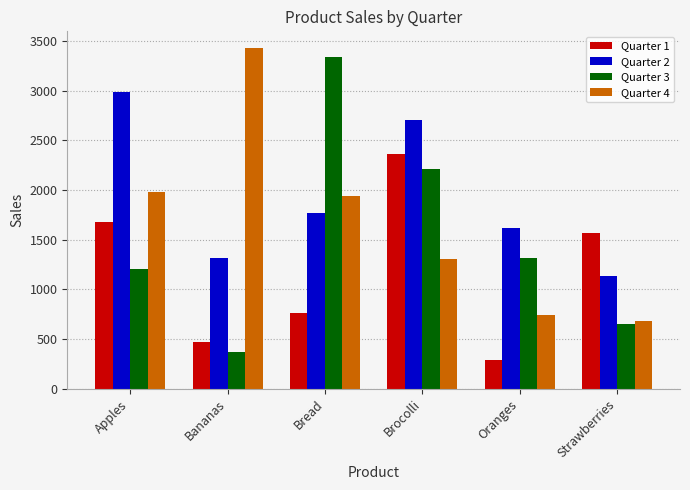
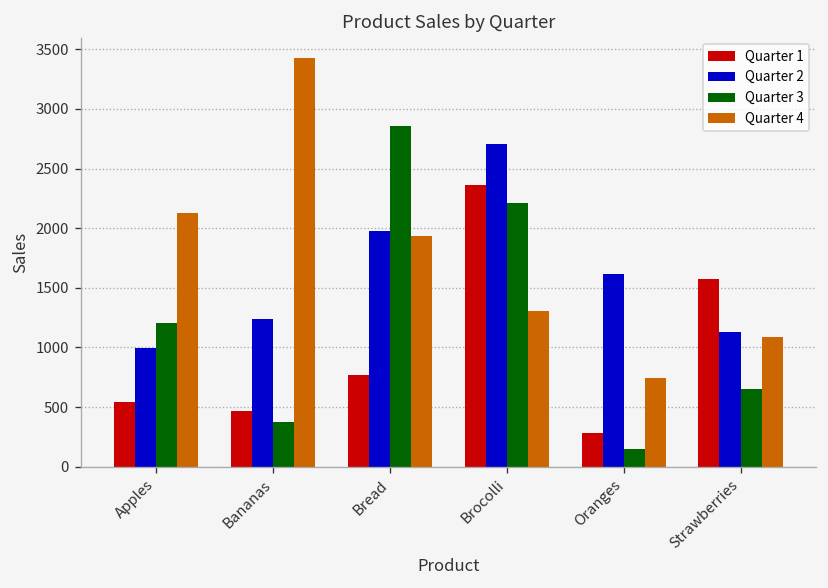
  {
    "Quarter 1": {
-     "Apples": 1700,
+     "Apples": 500,
      "Bananas": 500,
      "Bread": 800,
      "Brocolli": 2400,
      "Oranges": 300,
      "Strawberries": 1600
    },
    "Quarter 2": {
-     "Apples": 3000,
-     "Bananas": 1300,
-     "Bread": 1800,
+     "Apples": 1000,
+     "Bananas": 1200,
+     "Bread": 2000,
      "Brocolli": 2700,
      "Oranges": 1600,
      "Strawberries": 1100
    },
    "Quarter 3": {
      "Apples": 1200,
      "Bananas": 400,
-     "Bread": 3300,
+     "Bread": 2900,
      "Brocolli": 2200,
-     "Oranges": 1300,
+     "Oranges": 100,
      "Strawberries": 600
    },
    "Quarter 4": {
-     "Apples": 2000,
+     "Apples": 2100,
      "Bananas": 3400,
      "Bread": 1900,
      "Brocolli": 1300,
      "Oranges": 700,
-     "Strawberries": 700
+     "Strawberries": 1100
    }
  }
